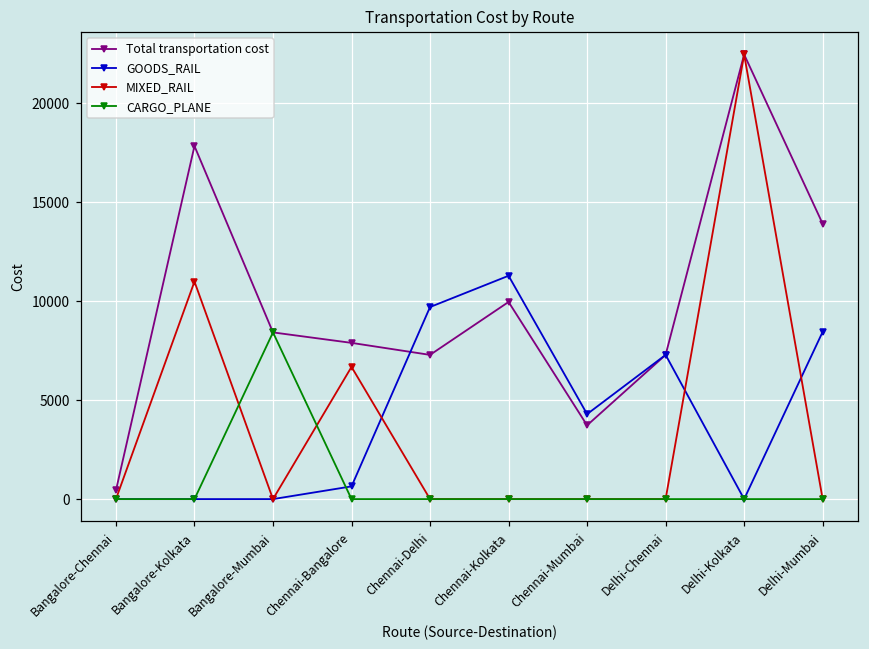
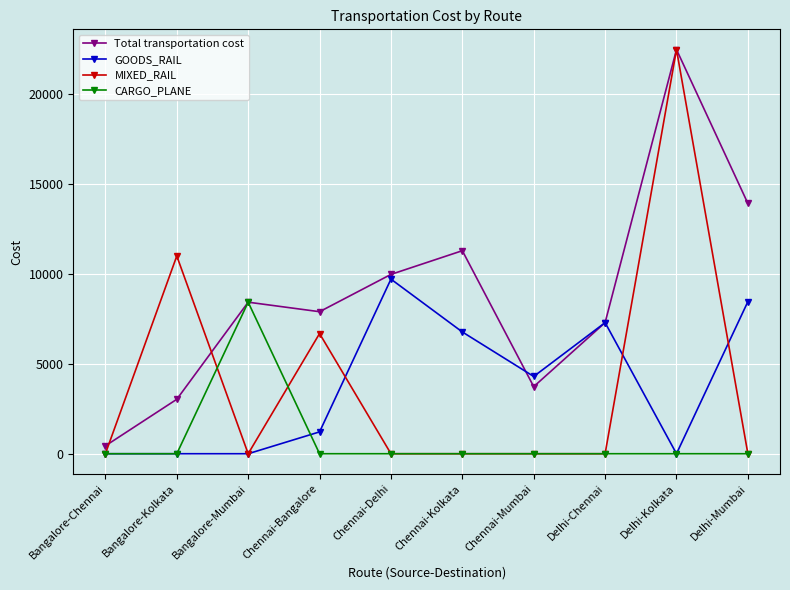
  {
    "Total transportation cost": {
      "Bangalore-Chennai": 400,
-     "Bangalore-Kolkata": 17800,
+     "Bangalore-Kolkata": 3000,
      "Chennai-Bangalore": 7900,
-     "Chennai-Delhi": 7300,
-     "Chennai-Kolkata": 10000,
+     "Chennai-Delhi": 10000,
+     "Chennai-Kolkata": 11300,
      "Chennai-Mumbai": 3700,
      "Delhi-Mumbai": 13900
    },
    "GOODS_RAIL": {
-     "Chennai-Bangalore": 600,
+     "Chennai-Bangalore": 1200,
      "Chennai-Delhi": 9700,
-     "Chennai-Kolkata": 11300,
+     "Chennai-Kolkata": 6800,
      "Chennai-Mumbai": 4300,
      "Delhi-Mumbai": 8500
    },
    "MIXED_RAIL": {
      "Bangalore-Kolkata": 11000,
      "Chennai-Bangalore": 6700
    },
    "CARGO_PLANE": {
      "Chennai-Bangalore": 0
    }
  }
